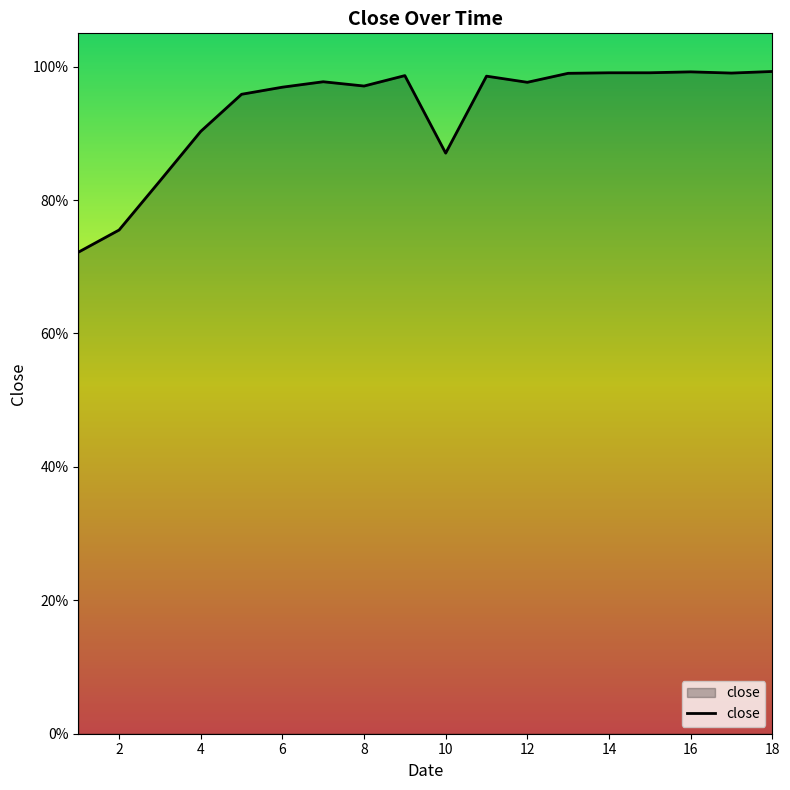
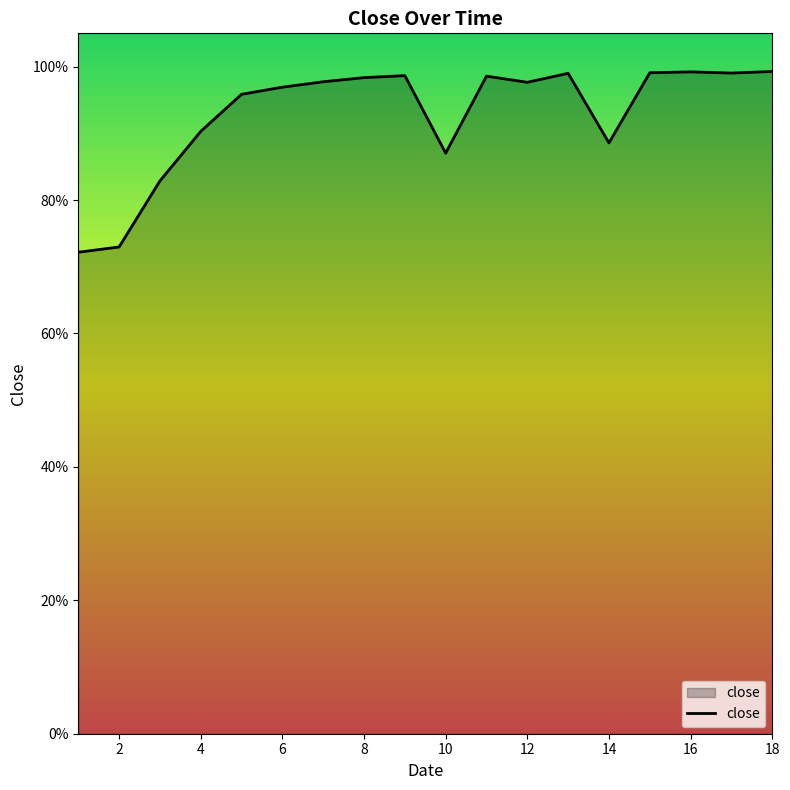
  {
-   "2": "76%",
+   "2": "73%",
    "4": "90%",
    "6": "97%",
-   "8": "97%",
+   "8": "98%",
    "10": "87%",
    "12": "98%",
-   "14": "99%",
+   "14": "89%",
    "16": "99%",
    "18": "99%"
  }
